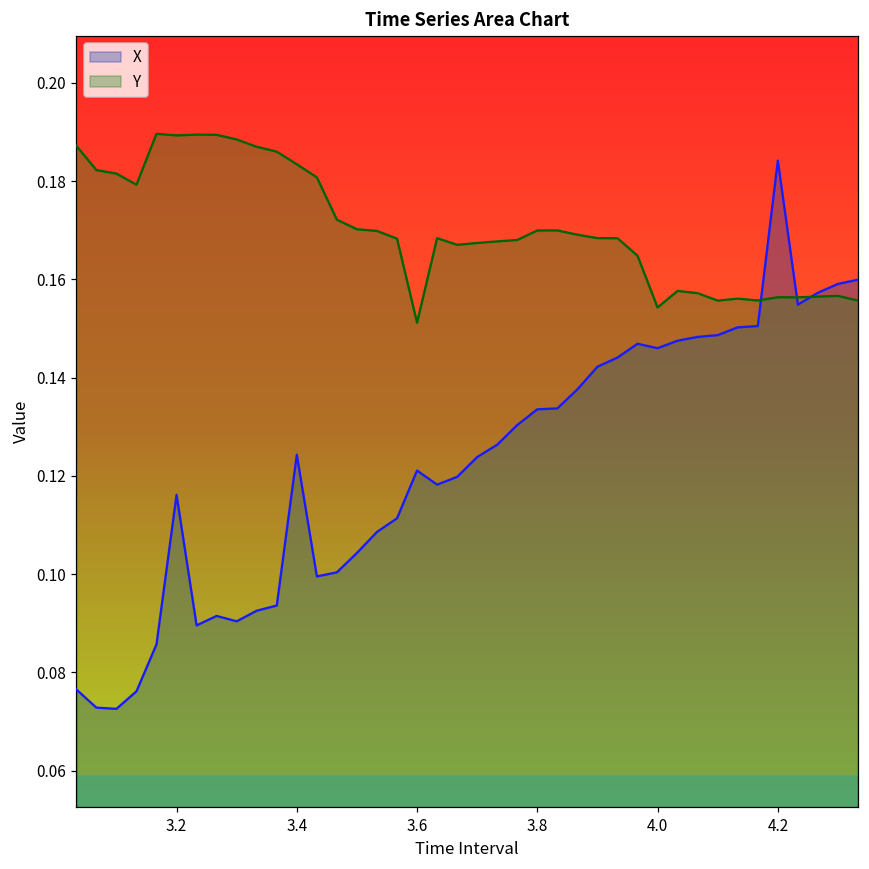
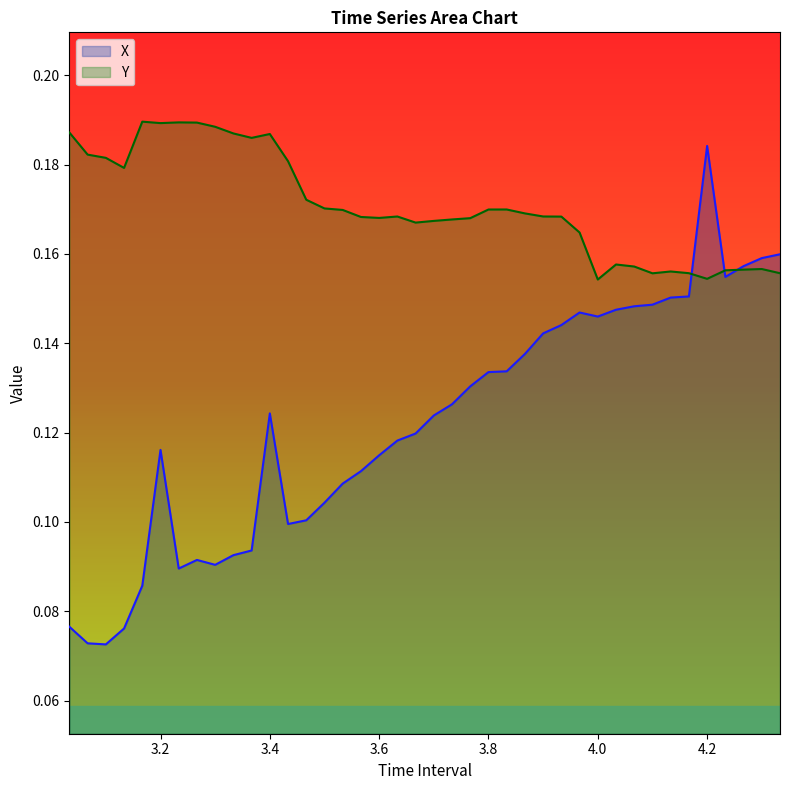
  {
    "X": {
      "3.2": 0.116,
      "3.4": 0.124,
-     "3.6": 0.121,
+     "3.6": 0.115,
      "3.8": 0.134,
      "4.0": 0.146,
      "4.2": 0.184
    },
    "Y": {
      "3.2": 0.189,
-     "3.4": 0.183,
-     "3.6": 0.151,
+     "3.4": 0.187,
+     "3.6": 0.168,
      "3.8": 0.170,
      "4.0": 0.154,
-     "4.2": 0.156
+     "4.2": 0.154
    }
  }
